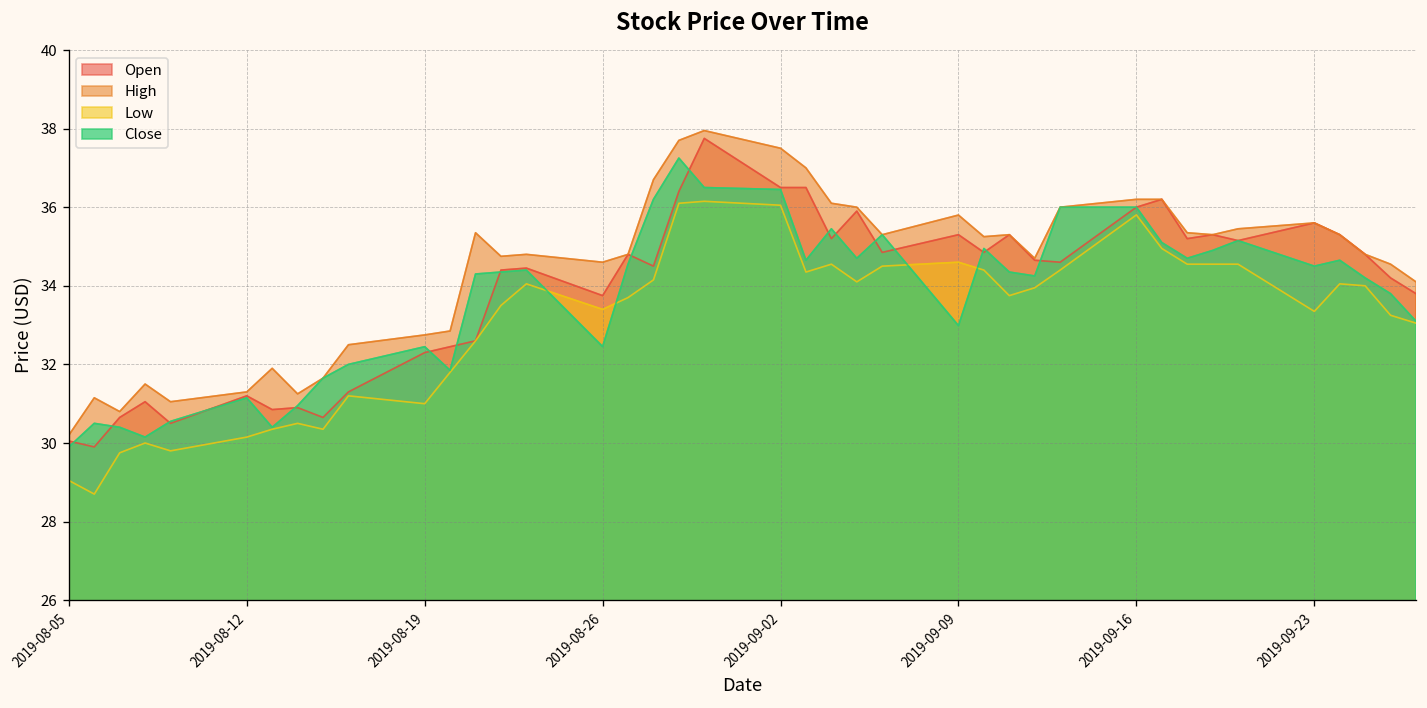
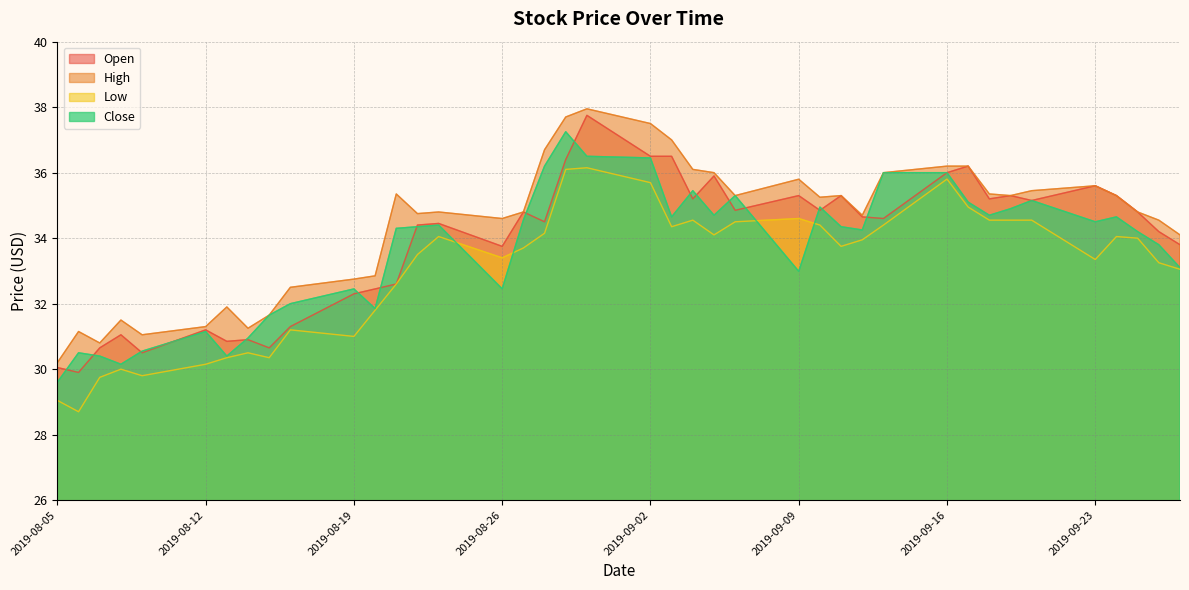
  {
    "Low": {
      "2019-08-05": 29.0,
      "2019-08-12": 30.2,
      "2019-08-19": 31.0,
      "2019-08-26": 33.4,
-     "2019-09-02": 36.0,
+     "2019-09-02": 35.7,
      "2019-09-09": 34.6,
      "2019-09-16": 35.8,
      "2019-09-23": 33.3
    },
    "Close": {
-     "2019-08-05": 29.9,
+     "2019-08-05": 29.6,
      "2019-08-19": 32.5,
      "2019-08-26": 32.5,
      "2019-09-09": 33.0,
      "2019-09-23": 34.5
    }
  }
